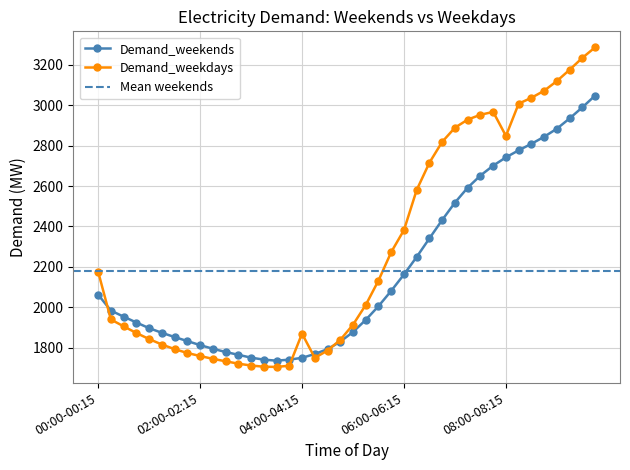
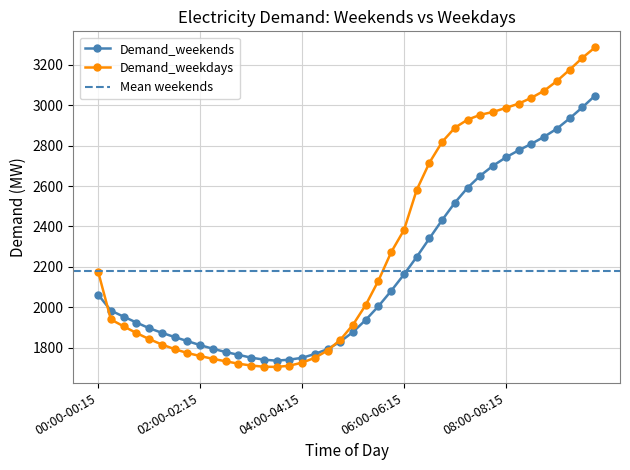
  {
    "Demand_weekends": {
      "00:00-00:15": 2060,
      "02:00-02:15": 1810,
      "04:00-04:15": 1750,
      "06:00-06:15": 2160,
      "08:00-08:15": 2740
    },
    "Demand_weekdays": {
      "00:00-00:15": 2180,
      "02:00-02:15": 1760,
-     "04:00-04:15": 1870,
+     "04:00-04:15": 1730,
      "06:00-06:15": 2380,
-     "08:00-08:15": 2850
+     "08:00-08:15": 2990
    }
  }
